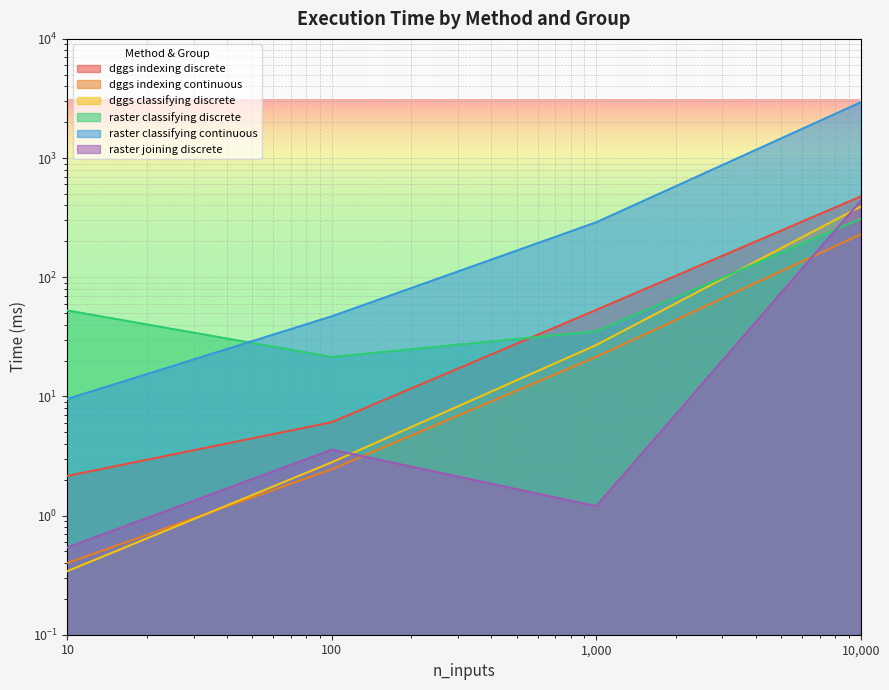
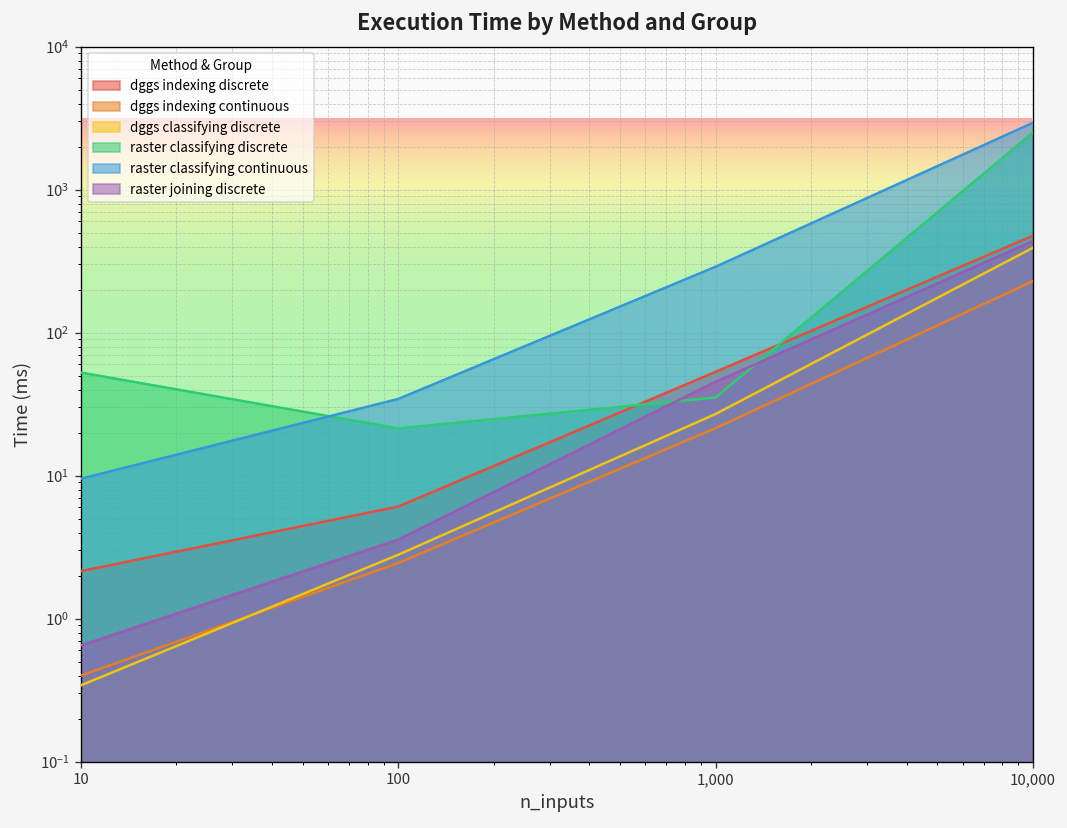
  {
    "raster classifying discrete": {
      "10": 50,
      "100": 21,
      "1,000": 35,
-     "10,000": 310
+     "10,000": 2500
    },
    "raster classifying continuous": {
      "10": 10,
-     "100": 47,
+     "100": 34,
      "1,000": 290,
      "10,000": 2900
    },
    "raster joining discrete": {
-     "10": 0.5,
+     "10": 0.7,
      "100": 3.6,
-     "1,000": 1.2,
+     "1,000": 45,
      "10,000": 440
    }
  }
